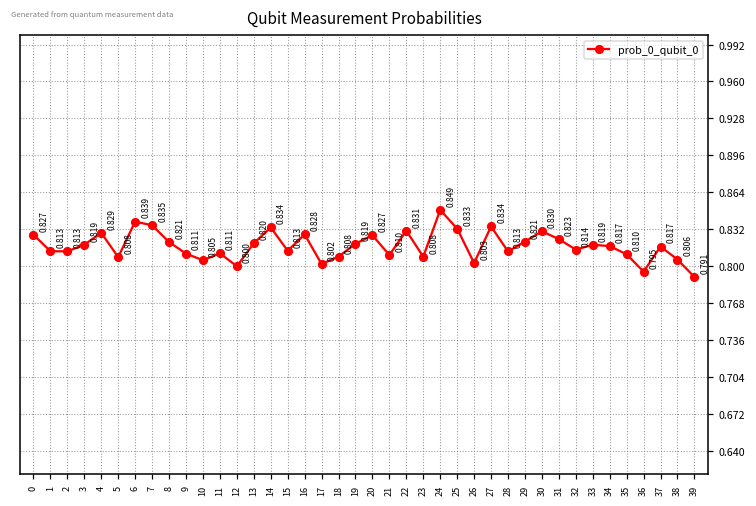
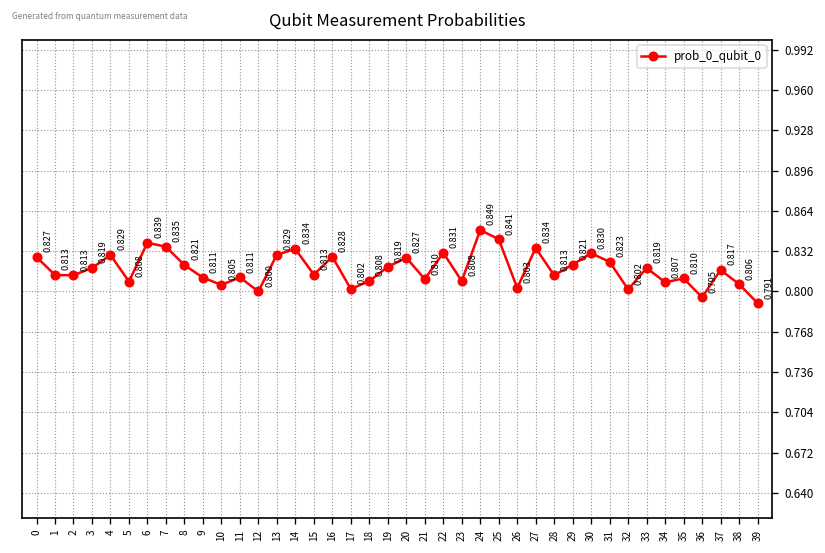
  {
    "0": 0.827,
    "2": 0.813,
    "4": 0.829,
    "5": 0.808,
    "6": 0.839,
    "7": 0.835,
    "8": 0.821,
    "9": 0.811,
    "11": 0.811,
-   "13": 0.820,
+   "13": 0.829,
    "14": 0.834,
    "16": 0.828,
    "20": 0.827,
    "22": 0.831,
    "23": 0.808,
    "24": 0.849,
-   "25": 0.833,
+   "25": 0.841,
    "26": 0.803,
    "27": 0.834,
    "30": 0.830,
    "31": 0.823,
-   "32": 0.814,
+   "32": 0.802,
    "33": 0.819,
-   "34": 0.817,
+   "34": 0.807,
    "35": 0.810,
    "37": 0.817,
    "38": 0.806,
    "39": 0.791
  }
